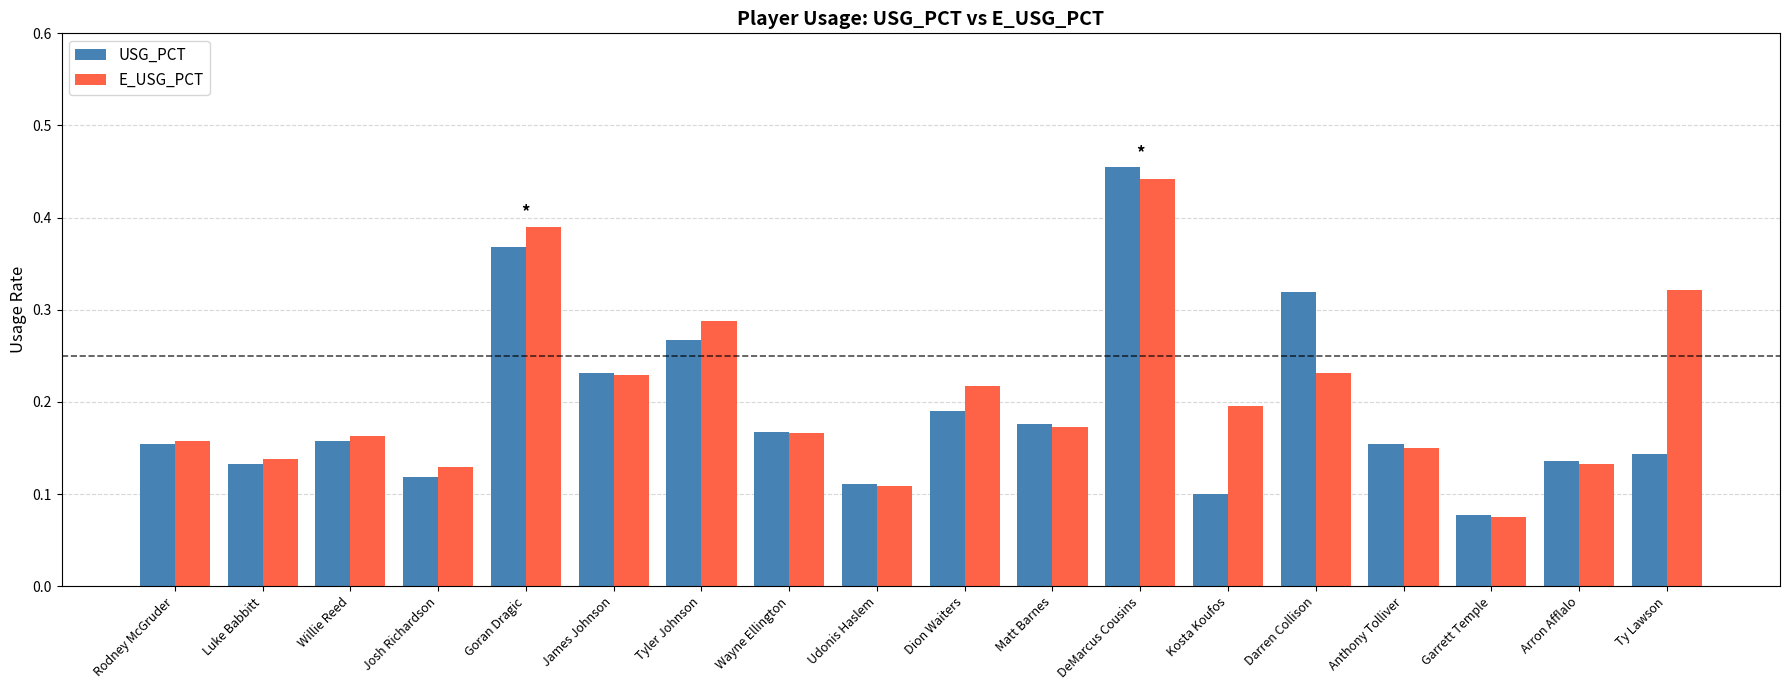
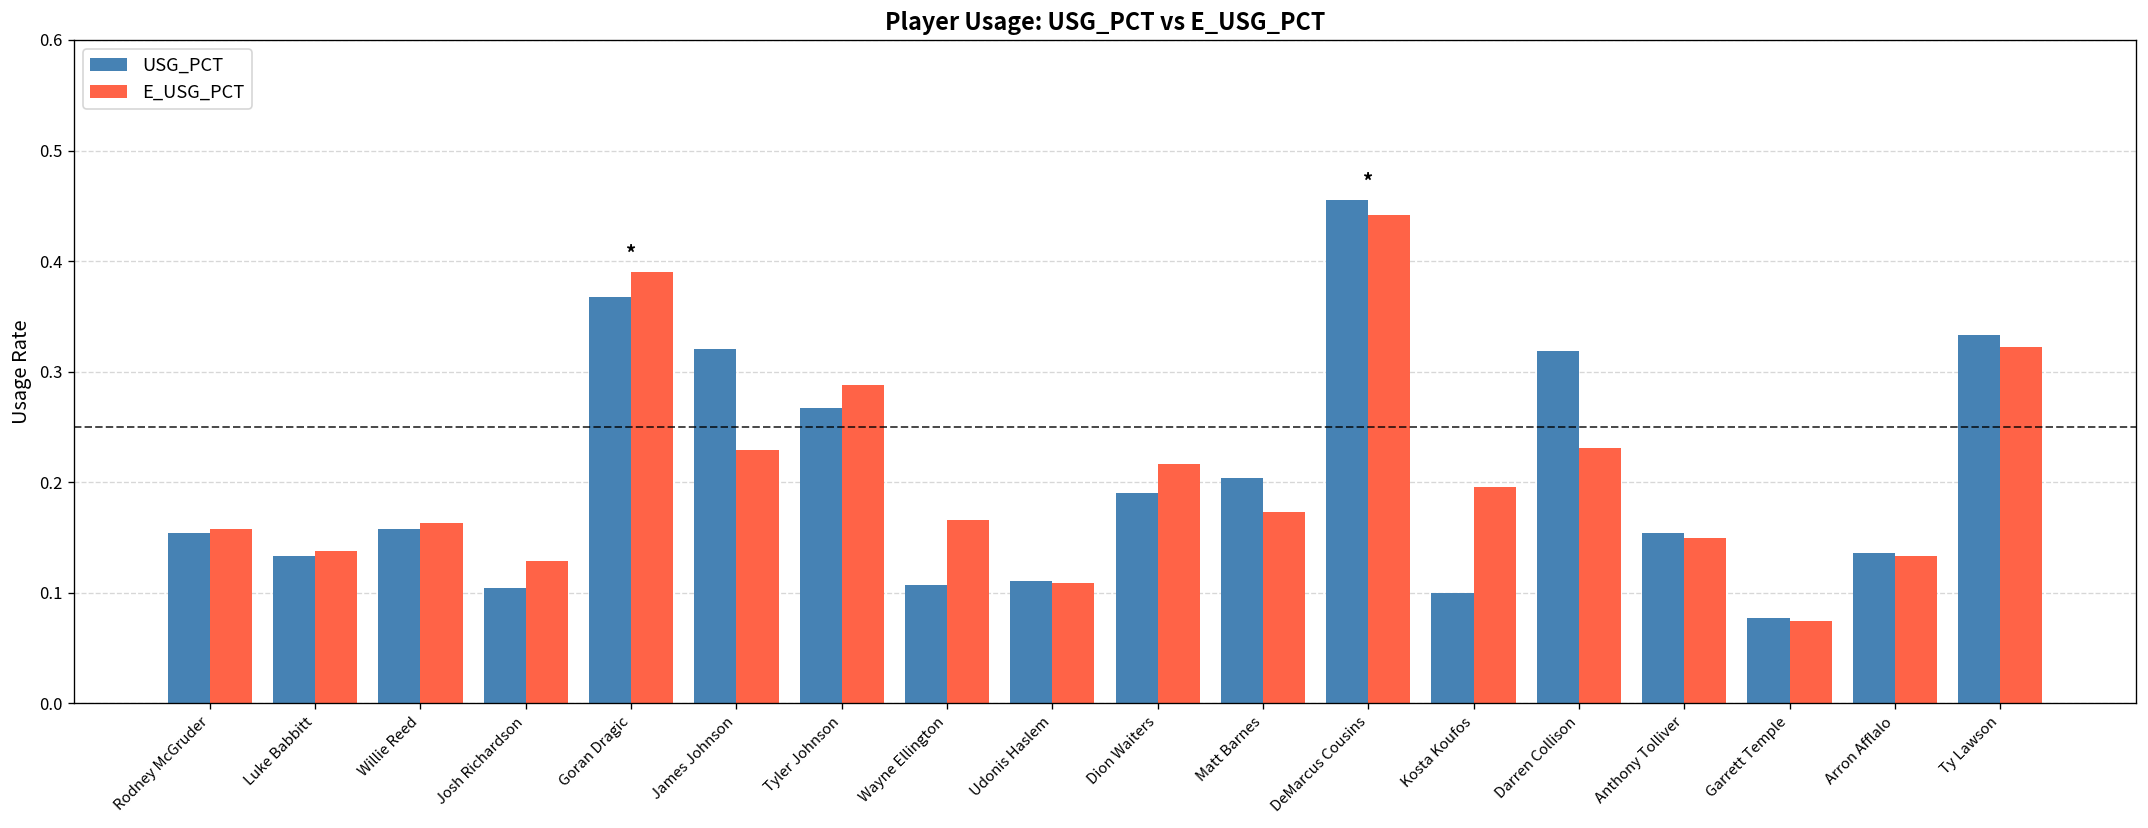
  {
    "USG_PCT": {
      "Rodney McGruder": 0.15,
      "Luke Babbitt": 0.13,
      "Willie Reed": 0.16,
-     "Josh Richardson": 0.12,
+     "Josh Richardson": 0.10,
      "Goran Dragic": 0.37,
-     "James Johnson": 0.23,
+     "James Johnson": 0.32,
      "Tyler Johnson": 0.27,
-     "Wayne Ellington": 0.17,
+     "Wayne Ellington": 0.11,
      "Udonis Haslem": 0.11,
      "Dion Waiters": 0.19,
-     "Matt Barnes": 0.18,
+     "Matt Barnes": 0.20,
      "DeMarcus Cousins": 0.46,
      "Kosta Koufos": 0.10,
      "Darren Collison": 0.32,
      "Anthony Tolliver": 0.15,
      "Garrett Temple": 0.08,
      "Arron Afflalo": 0.14,
-     "Ty Lawson": 0.14
+     "Ty Lawson": 0.33
    },
    "E_USG_PCT": {
      "Rodney McGruder": 0.16,
      "Luke Babbitt": 0.14,
      "Willie Reed": 0.16,
      "Josh Richardson": 0.13,
      "Goran Dragic": 0.39,
      "James Johnson": 0.23,
      "Tyler Johnson": 0.29,
      "Wayne Ellington": 0.17,
      "Udonis Haslem": 0.11,
      "Dion Waiters": 0.22,
      "Matt Barnes": 0.17,
      "DeMarcus Cousins": 0.44,
      "Kosta Koufos": 0.20,
      "Darren Collison": 0.23,
      "Anthony Tolliver": 0.15,
      "Garrett Temple": 0.08,
      "Arron Afflalo": 0.13,
      "Ty Lawson": 0.32
    }
  }
